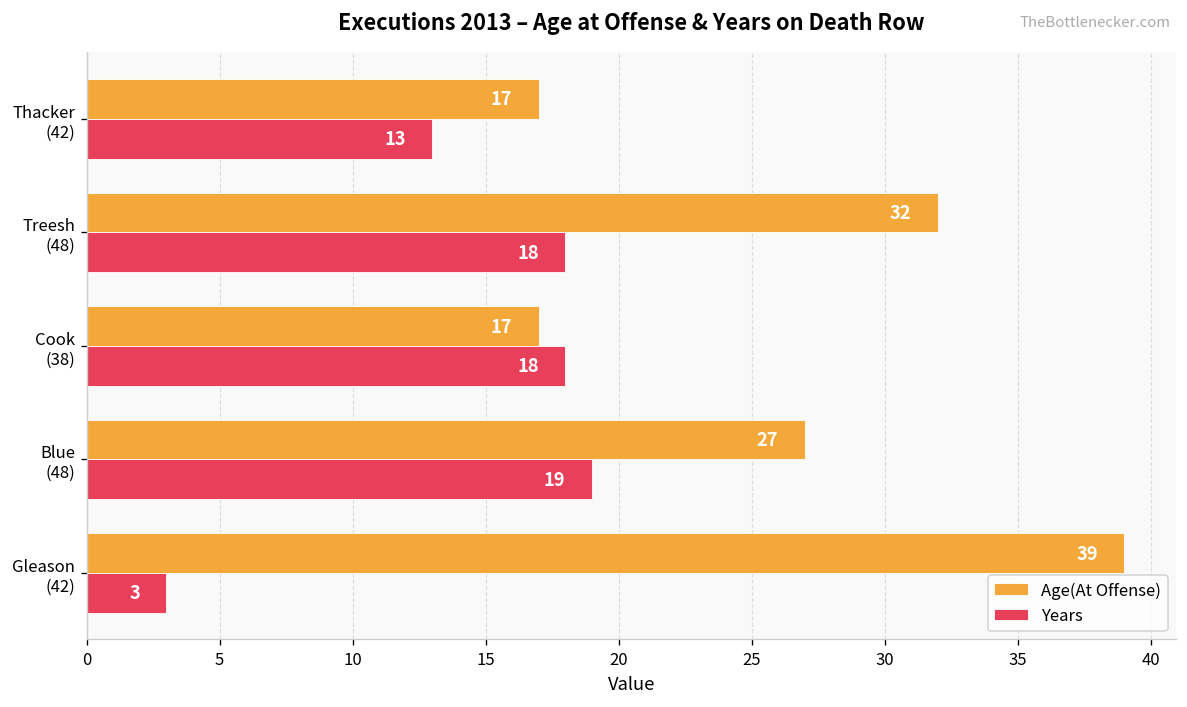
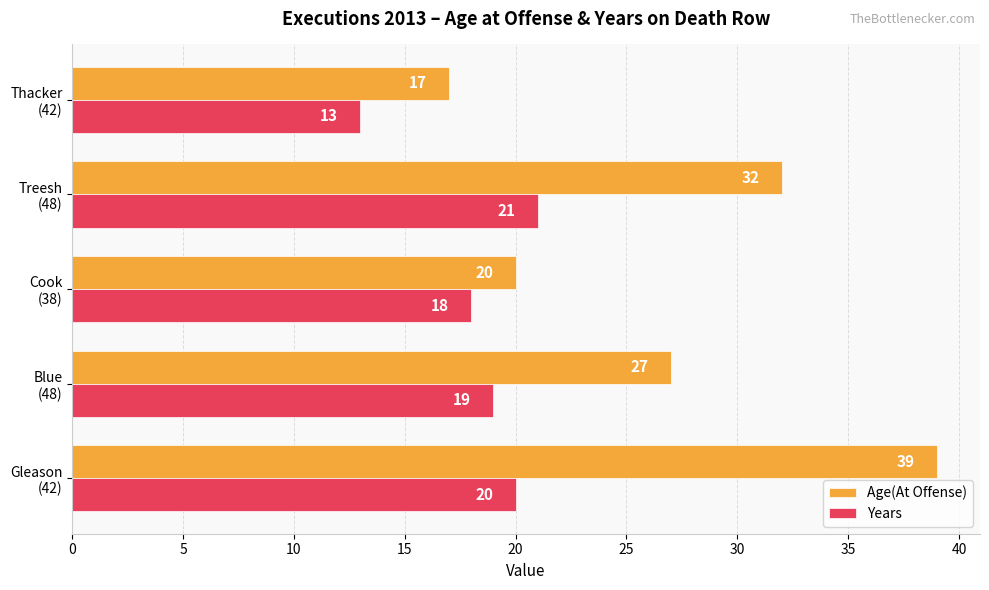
  {
    "Age(At Offense)": {
      "Thacker (42)": 17,
      "Treesh (48)": 32,
-     "Cook (38)": 17,
+     "Cook (38)": 20,
      "Blue (48)": 27,
      "Gleason (42)": 39
    },
    "Years": {
      "Thacker (42)": 13,
-     "Treesh (48)": 18,
+     "Treesh (48)": 21,
      "Cook (38)": 18,
      "Blue (48)": 19,
-     "Gleason (42)": 3
+     "Gleason (42)": 20
    }
  }
